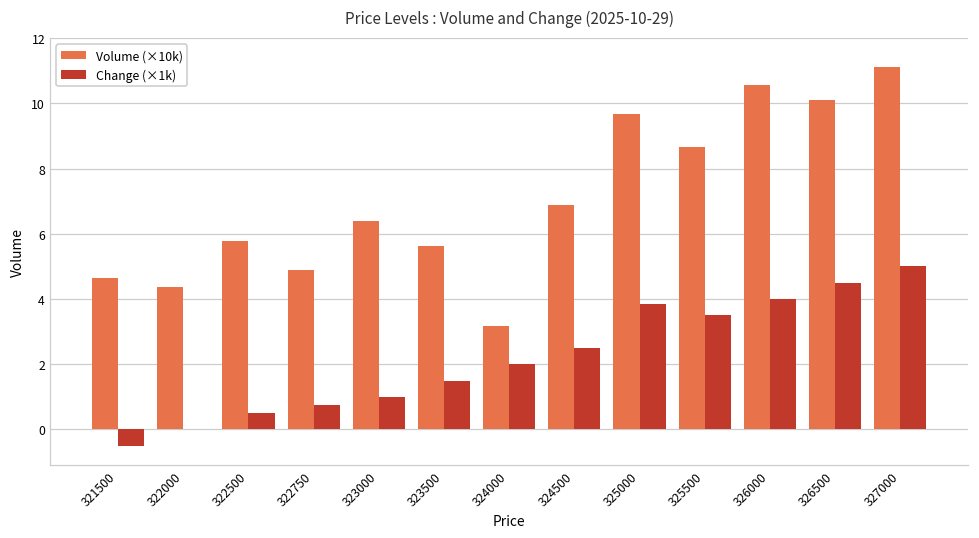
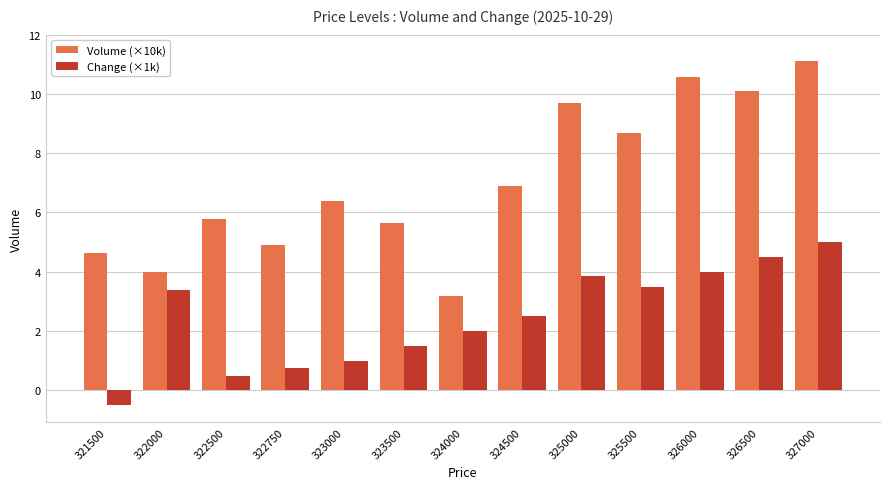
  {
    "Volume (×10k)": {
      "321500": 4.6,
-     "322000": 4.4,
+     "322000": 4.0,
      "322500": 5.8,
      "322750": 4.9,
      "323000": 6.4,
      "323500": 5.6,
      "324000": 3.2,
      "324500": 6.9,
      "325000": 9.7,
      "325500": 8.7,
      "326000": 10.6,
      "326500": 10.1,
      "327000": 11.1
    },
    "Change (×1k)": {
      "321500": -0.5,
-     "322000": 0.0,
+     "322000": 3.4,
      "322500": 0.5,
      "322750": 0.8,
      "323000": 1.0,
      "323500": 1.5,
      "324000": 2.0,
      "324500": 2.5,
      "325000": 3.8,
      "325500": 3.5,
      "326000": 4.0,
      "326500": 4.5,
      "327000": 5.0
    }
  }
